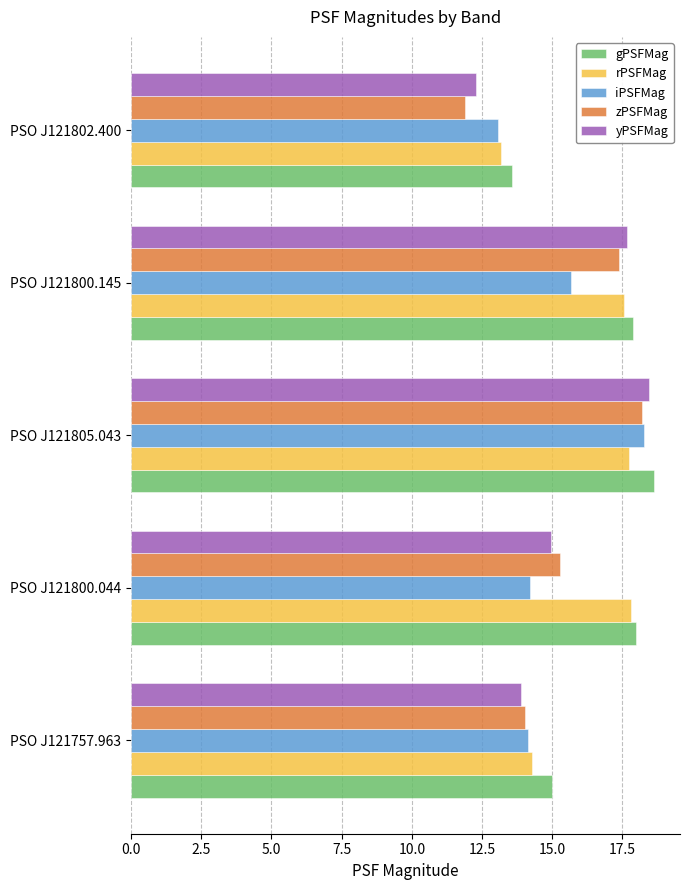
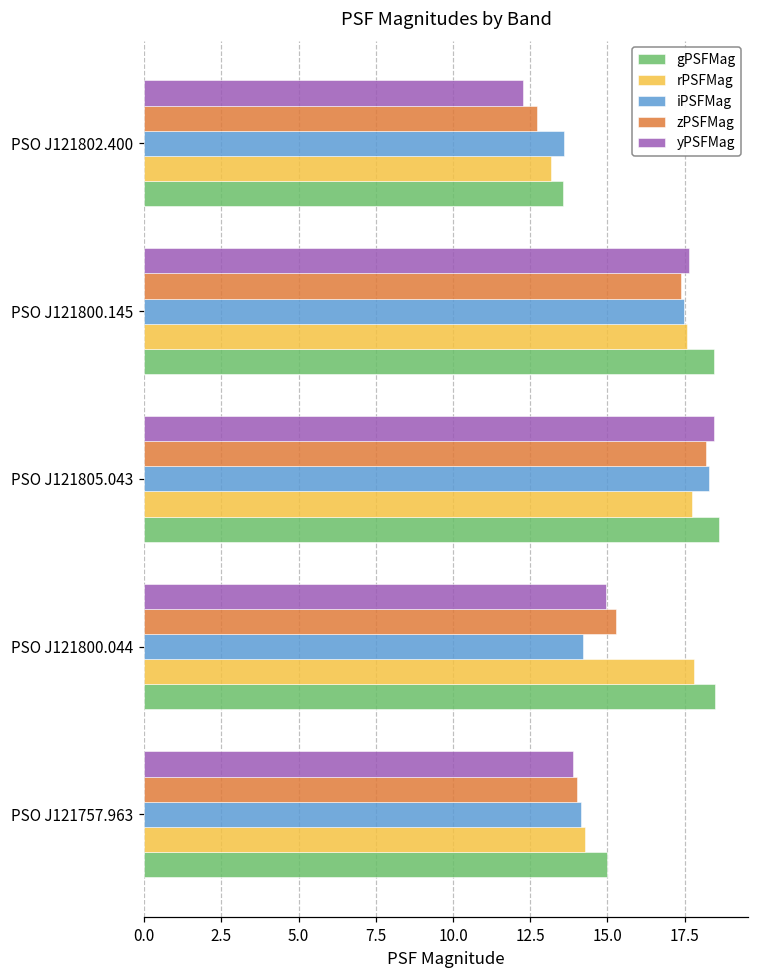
  {
    "gPSFMag": {
      "PSO J121802.400": 13.6,
-     "PSO J121800.145": 17.9,
+     "PSO J121800.145": 18.4,
      "PSO J121805.043": 18.6,
-     "PSO J121800.044": 18.0,
+     "PSO J121800.044": 18.5,
      "PSO J121757.963": 15.0
    },
    "rPSFMag": {
      "PSO J121802.400": 13.2,
      "PSO J121800.145": 17.6,
      "PSO J121805.043": 17.7,
      "PSO J121800.044": 17.8,
      "PSO J121757.963": 14.3
    },
    "iPSFMag": {
-     "PSO J121802.400": 13.1,
-     "PSO J121800.145": 15.7,
+     "PSO J121802.400": 13.6,
+     "PSO J121800.145": 17.5,
      "PSO J121805.043": 18.3,
      "PSO J121800.044": 14.2,
      "PSO J121757.963": 14.2
    },
    "zPSFMag": {
-     "PSO J121802.400": 11.9,
+     "PSO J121802.400": 12.7,
      "PSO J121800.145": 17.4,
      "PSO J121805.043": 18.2,
      "PSO J121800.044": 15.3,
      "PSO J121757.963": 14.0
    },
    "yPSFMag": {
      "PSO J121802.400": 12.3,
      "PSO J121800.145": 17.6,
      "PSO J121805.043": 18.5,
      "PSO J121800.044": 14.9,
      "PSO J121757.963": 13.9
    }
  }
